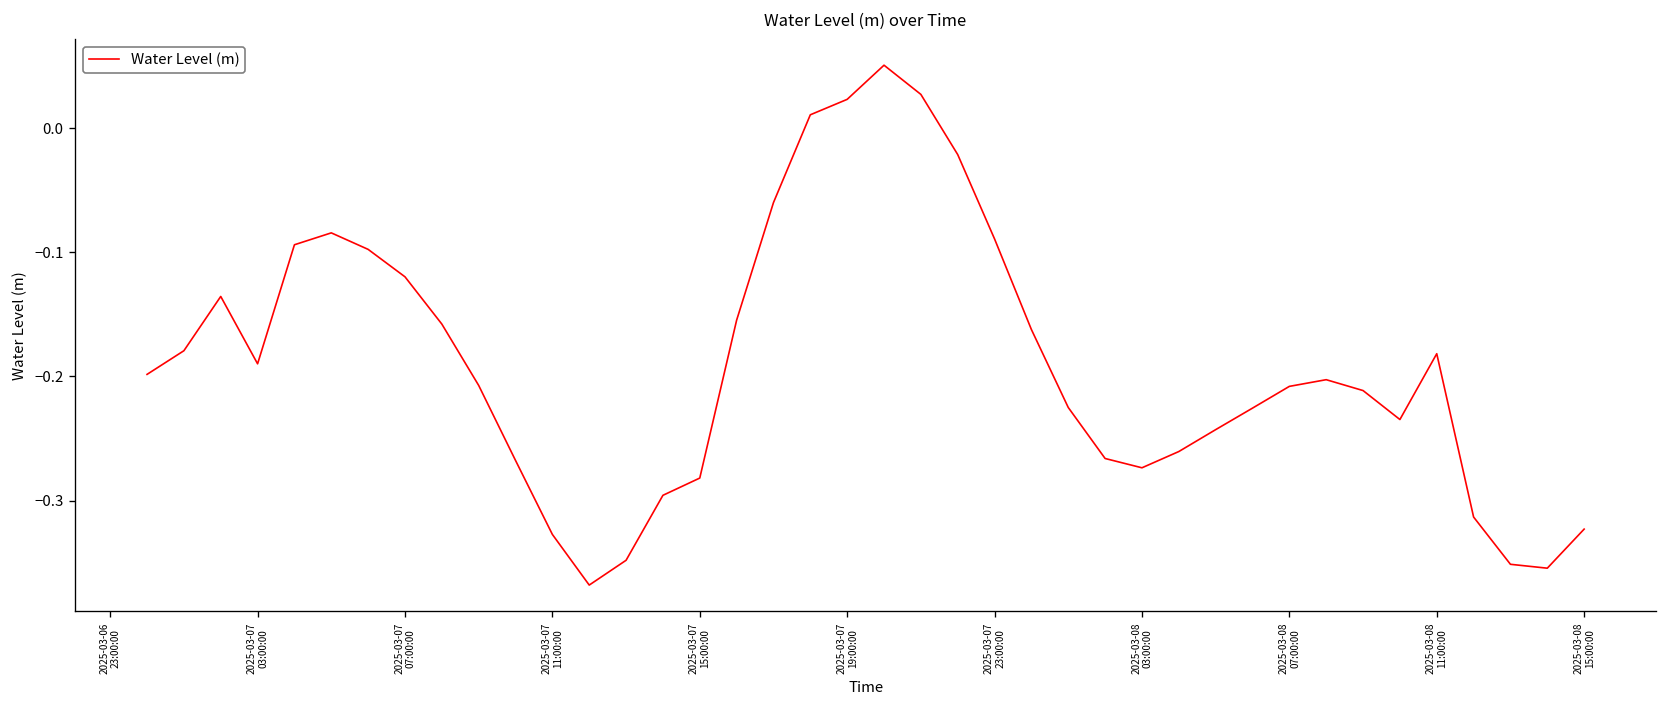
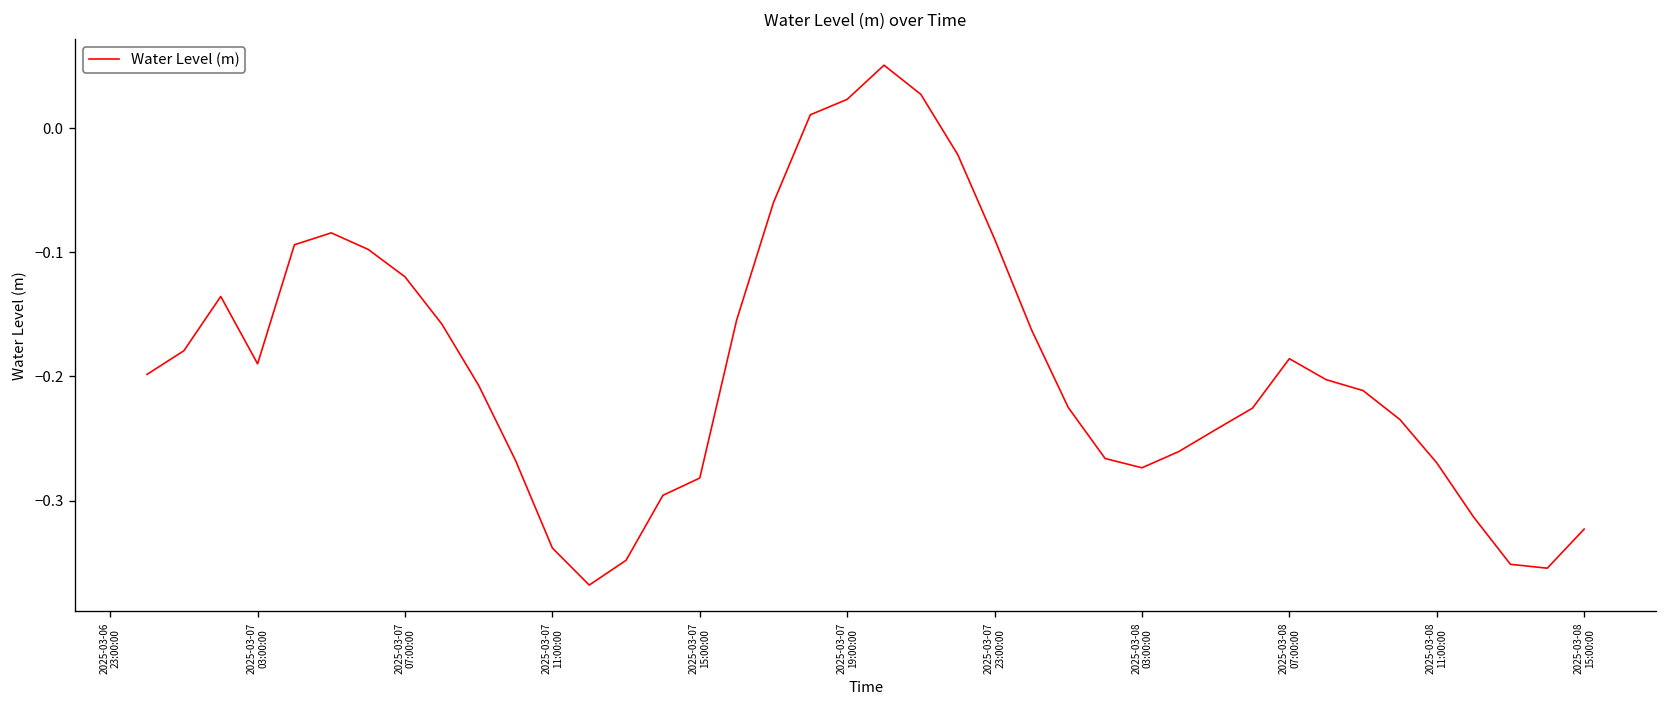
  {
    "2025-03-07 03:00:00": -0.190,
    "2025-03-07 07:00:00": -0.120,
-   "2025-03-07 11:00:00": -0.327,
+   "2025-03-07 11:00:00": -0.338,
    "2025-03-07 15:00:00": -0.282,
    "2025-03-07 19:00:00": 0.023,
    "2025-03-07 23:00:00": -0.089,
    "2025-03-08 03:00:00": -0.274,
-   "2025-03-08 07:00:00": -0.208,
-   "2025-03-08 11:00:00": -0.182,
+   "2025-03-08 07:00:00": -0.186,
+   "2025-03-08 11:00:00": -0.270,
    "2025-03-08 15:00:00": -0.323
  }
